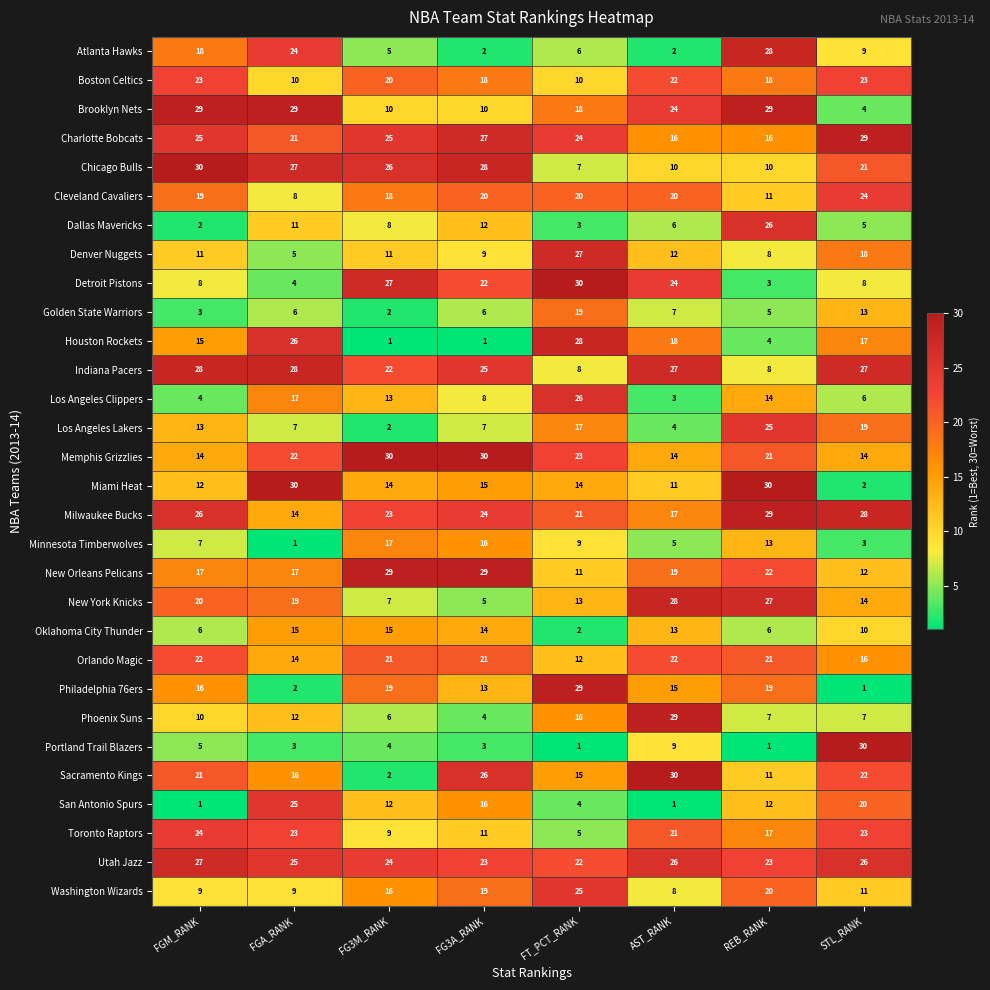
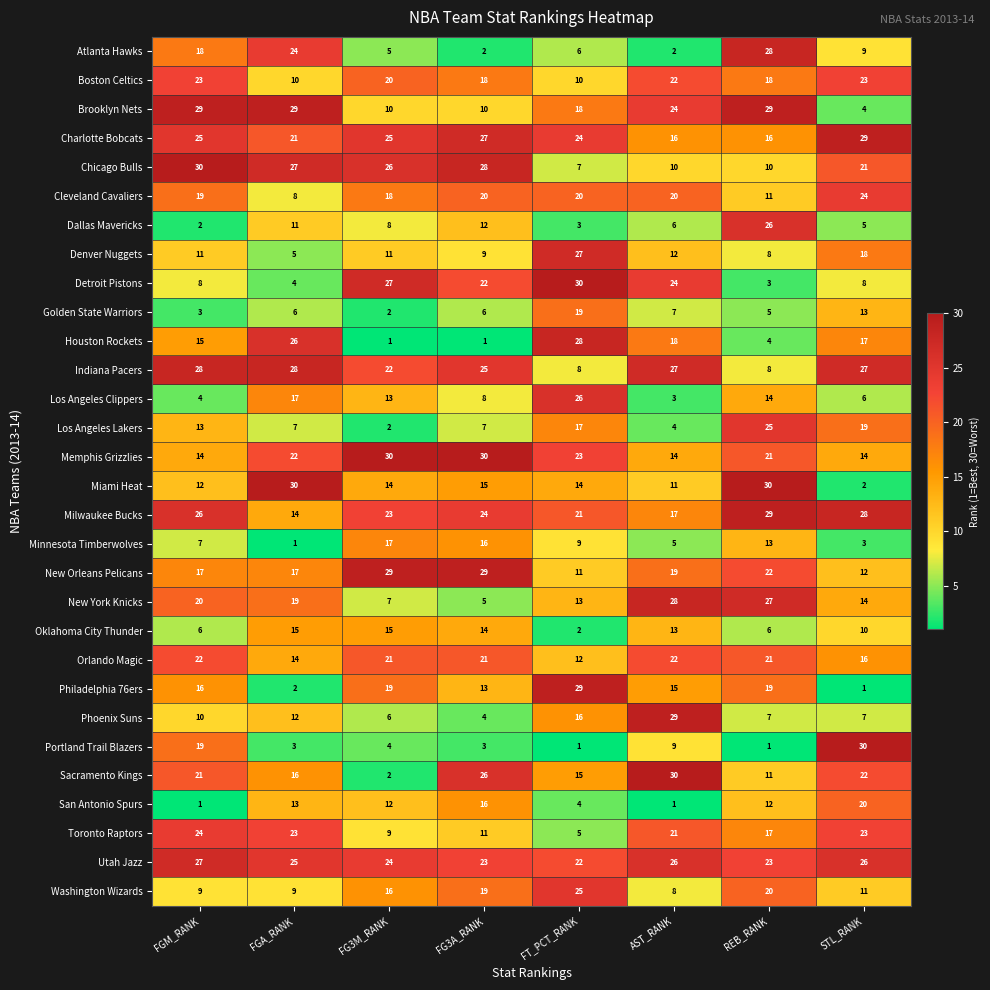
  {
    "Portland Trail Blazers": {
-     "FGM_RANK": 5,
+     "FGM_RANK": 19,
      "FGA_RANK": 3,
      "FG3M_RANK": 4,
      "FG3A_RANK": 3,
      "FT_PCT_RANK": 1,
      "AST_RANK": 9,
      "REB_RANK": 1,
      "STL_RANK": 30
    },
    "San Antonio Spurs": {
      "FGM_RANK": 1,
-     "FGA_RANK": 25,
+     "FGA_RANK": 13,
      "FG3M_RANK": 12,
      "FG3A_RANK": 16,
      "FT_PCT_RANK": 4,
      "AST_RANK": 1,
      "REB_RANK": 12,
      "STL_RANK": 20
    }
  }
